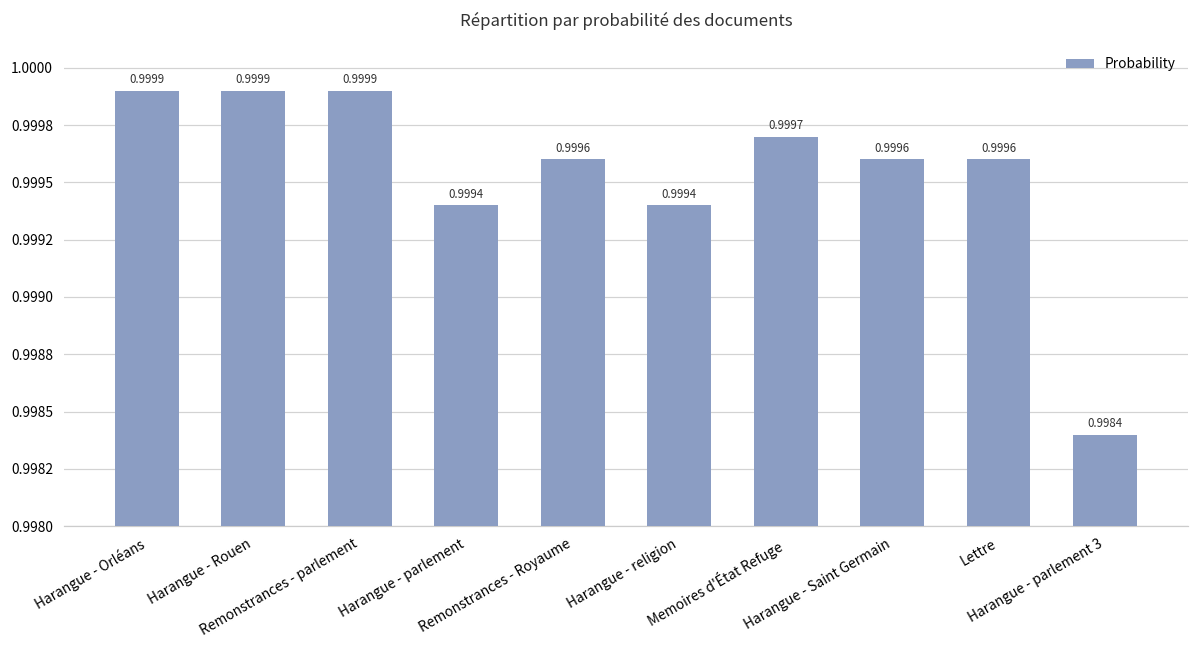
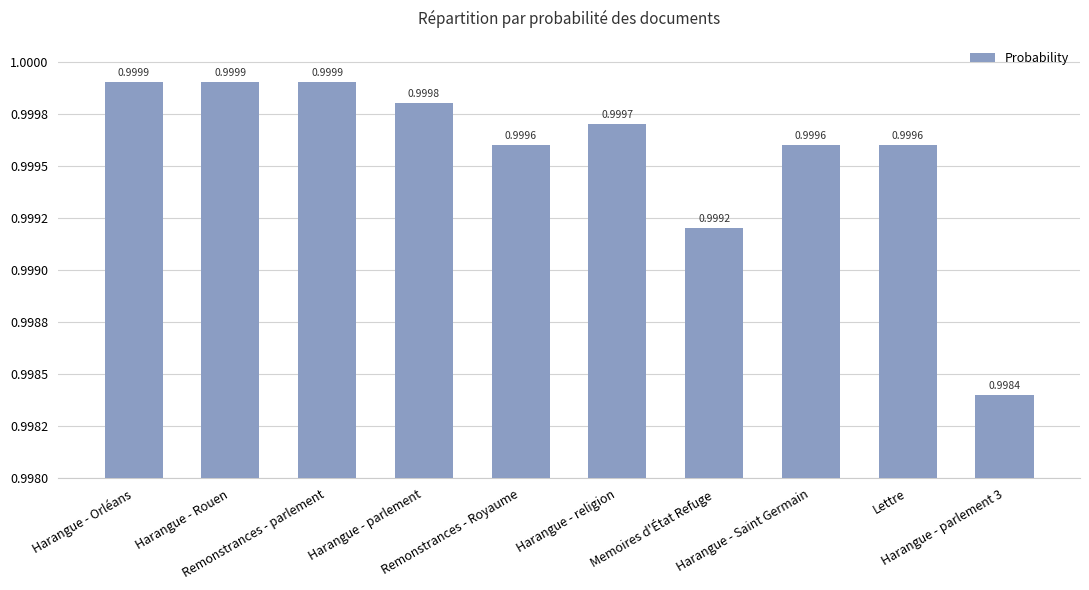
  {
    "Harangue - Orléans": 0.9999,
    "Harangue - Rouen": 0.9999,
    "Remonstrances - parlement": 0.9999,
-   "Harangue - parlement": 0.9994,
+   "Harangue - parlement": 0.9998,
    "Remonstrances - Royaume": 0.9996,
-   "Harangue - religion": 0.9994,
-   "Memoires d'État Refuge": 0.9997,
+   "Harangue - religion": 0.9997,
+   "Memoires d'État Refuge": 0.9992,
    "Harangue - Saint Germain": 0.9996,
    "Lettre": 0.9996,
    "Harangue - parlement 3": 0.9984
  }
